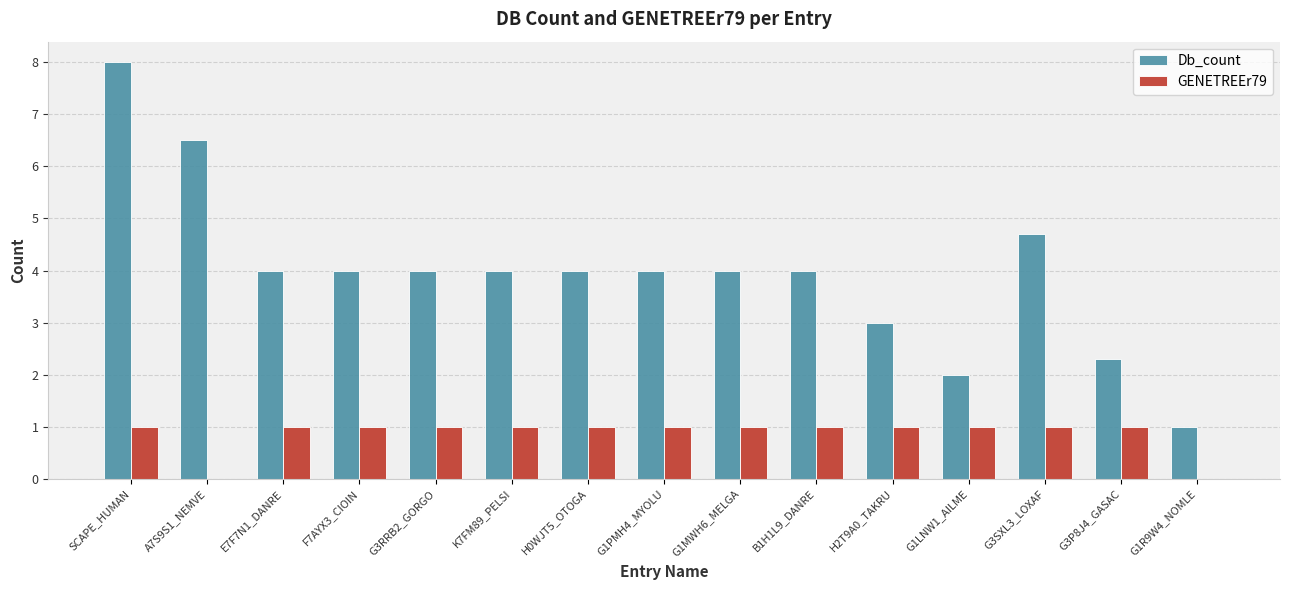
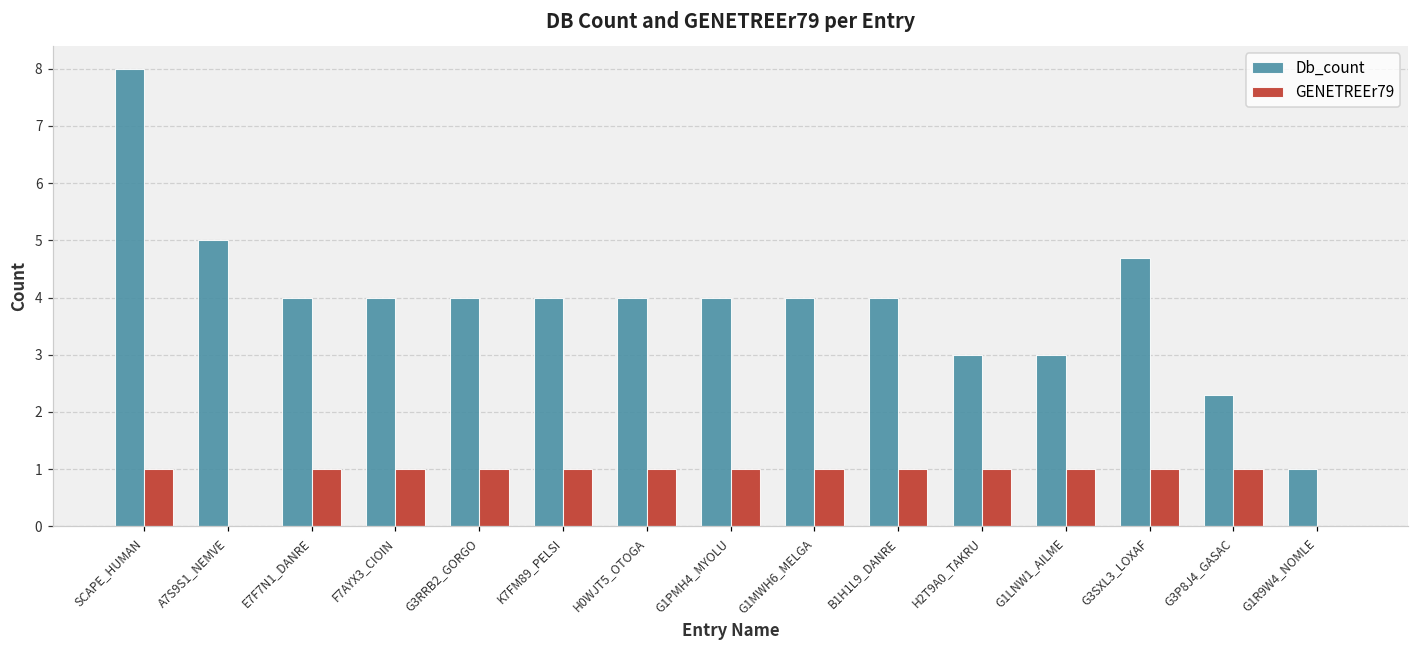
  {
    "Db_count": {
      "SCAPE_HUMAN": 8.0,
-     "A7S9S1_NEMVE": 6.5,
+     "A7S9S1_NEMVE": 5.0,
      "E7F7N1_DANRE": 4.0,
      "F7AYX3_CIOIN": 4.0,
      "G3RRB2_GORGO": 4.0,
      "K7FM89_PELSI": 4.0,
      "H0WJT5_OTOGA": 4.0,
      "G1PMH4_MYOLU": 4.0,
      "G1MWH6_MELGA": 4.0,
      "B1H1L9_DANRE": 4.0,
      "H2T9A0_TAKRU": 3.0,
-     "G1LNW1_AILME": 2,
+     "G1LNW1_AILME": 3,
      "G3SXL3_LOXAF": 4.7,
      "G3P8J4_GASAC": 2.3,
      "G1R9W4_NOMLE": 1.0
    },
    "GENETREEr79": {
      "SCAPE_HUMAN": 1.0,
      "A7S9S1_NEMVE": 0.0,
      "E7F7N1_DANRE": 1.0,
      "F7AYX3_CIOIN": 1.0,
      "G3RRB2_GORGO": 1.0,
      "K7FM89_PELSI": 1.0,
      "H0WJT5_OTOGA": 1.0,
      "G1PMH4_MYOLU": 1.0,
      "G1MWH6_MELGA": 1.0,
      "B1H1L9_DANRE": 1.0,
      "H2T9A0_TAKRU": 1.0,
      "G1LNW1_AILME": 1.0,
      "G3SXL3_LOXAF": 1.0,
      "G3P8J4_GASAC": 1.0,
      "G1R9W4_NOMLE": 0.0
    }
  }
